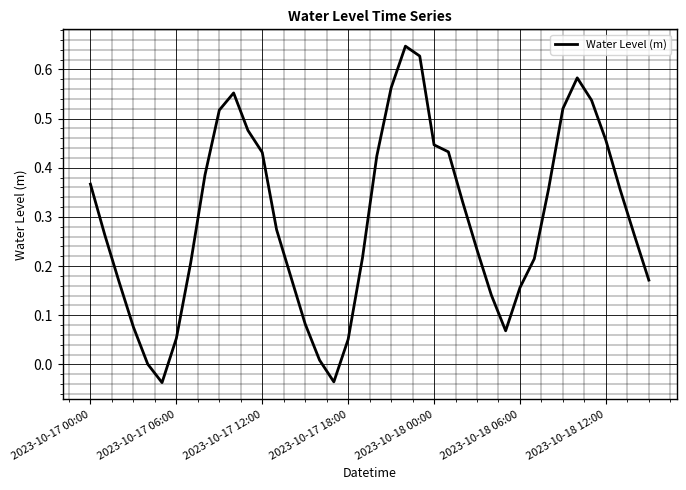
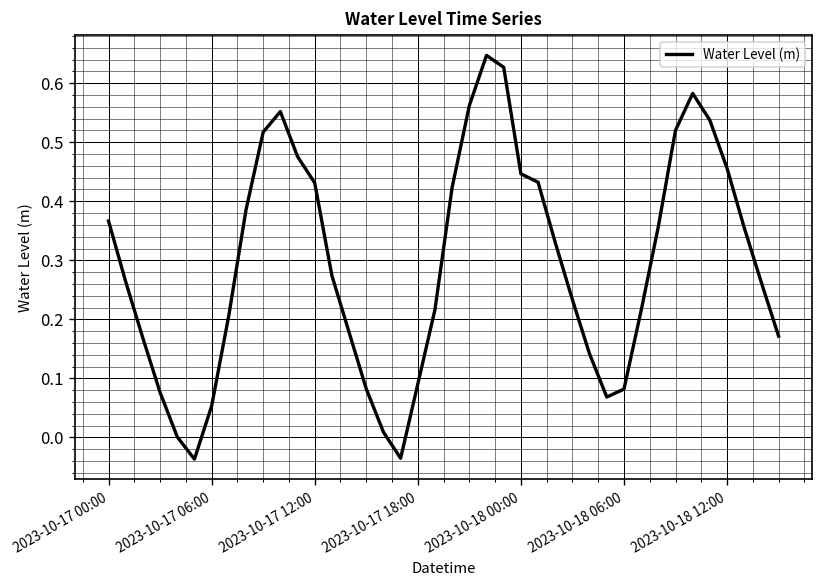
  {
    "2023-10-17 00:00": 0.37,
    "2023-10-17 06:00": 0.05,
    "2023-10-17 12:00": 0.43,
-   "2023-10-17 18:00": 0.05,
+   "2023-10-17 18:00": 0.09,
    "2023-10-18 00:00": 0.45,
-   "2023-10-18 06:00": 0.16,
+   "2023-10-18 06:00": 0.08,
    "2023-10-18 12:00": 0.46
  }
